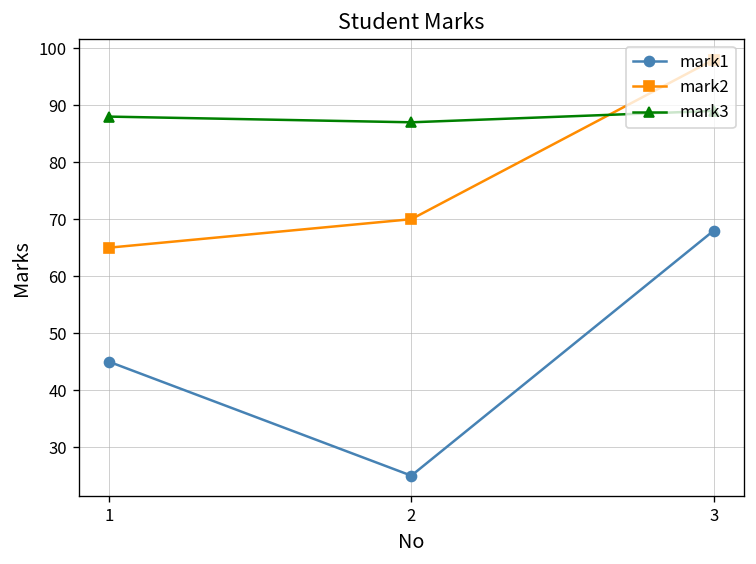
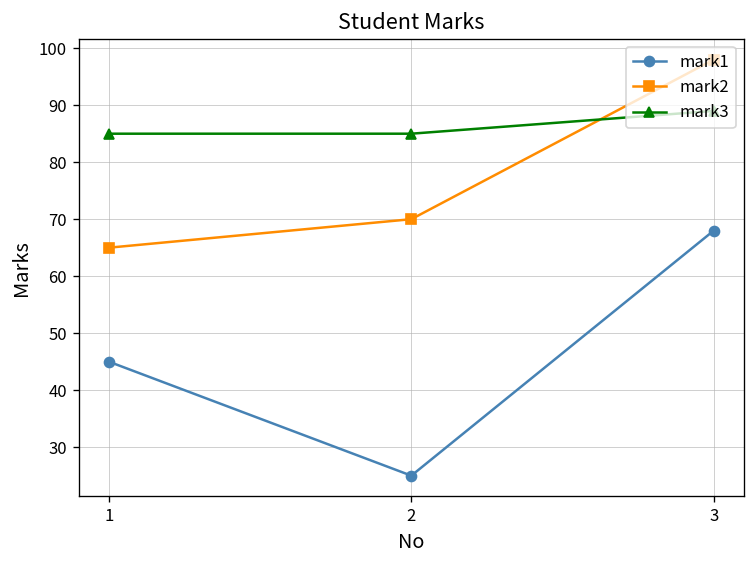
  {
    "mark1": {
      "1": 45,
      "2": 25,
      "3": 68
    },
    "mark2": {
      "1": 65,
      "2": 70
    },
    "mark3": {
-     "1": 88,
-     "2": 87
+     "1": 85,
+     "2": 85
    }
  }
